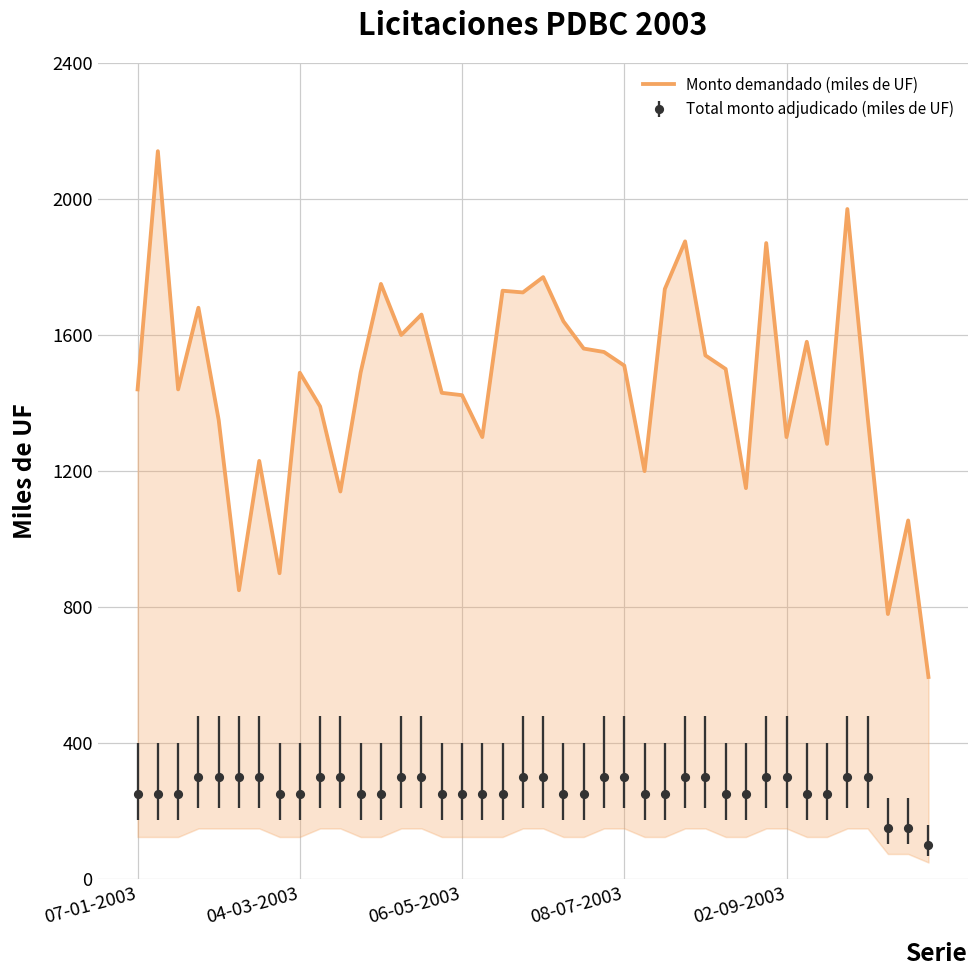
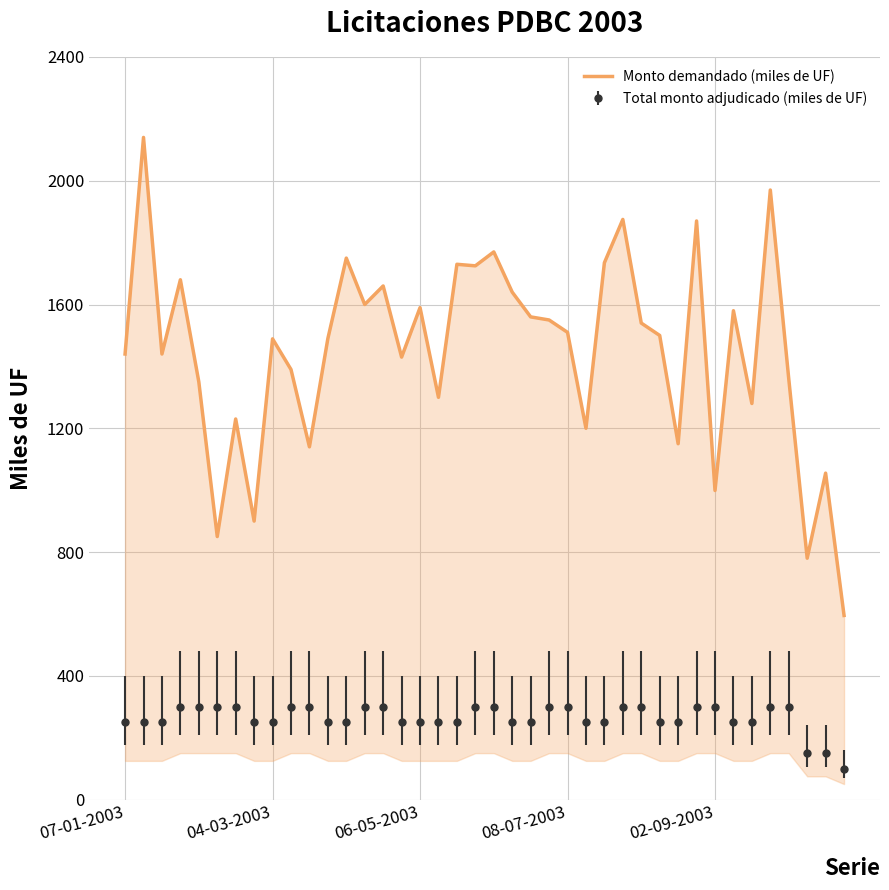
  {
    "Monto demandado (miles de UF)": {
      "07-01-2003": 1440,
      "04-03-2003": 1490,
-     "06-05-2003": 1420,
+     "06-05-2003": 1590,
      "08-07-2003": 1510,
-     "02-09-2003": 1300
+     "02-09-2003": 1000
    }
  }
